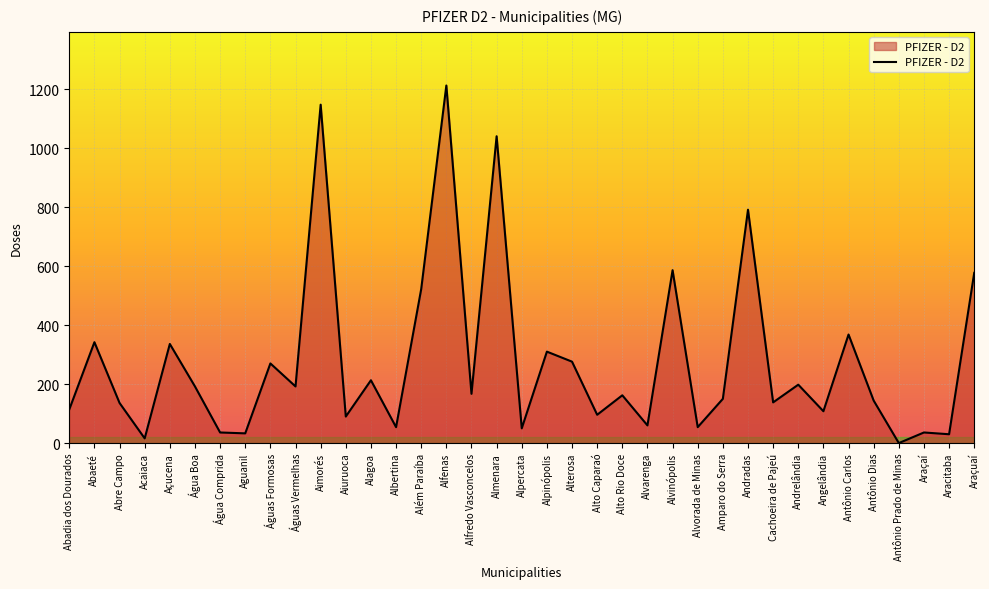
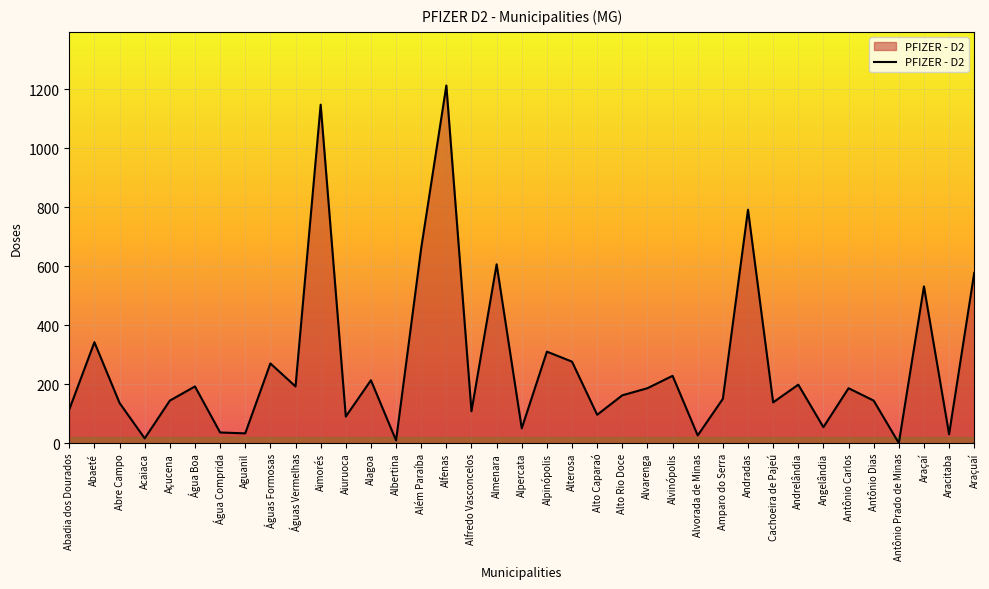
  {
    "Abadia dos Dourados": 110,
    "Abaeté": 340,
    "Abre Campo": 140,
    "Acaiaca": 20,
-   "Açucena": 340,
+   "Açucena": 140,
    "Água Boa": 190,
    "Água Comprida": 40,
    "Aguanil": 30,
    "Águas Formosas": 270,
    "Águas Vermelhas": 190,
    "Aimorés": 1150,
    "Aiuruoca": 90,
    "Alagoa": 210,
-   "Albertina": 50,
-   "Além Paraíba": 520,
+   "Albertina": 10,
+   "Além Paraíba": 660,
    "Alfenas": 1210,
-   "Alfredo Vasconcelos": 170,
-   "Almenara": 1040,
+   "Alfredo Vasconcelos": 110,
+   "Almenara": 610,
    "Alpercata": 50,
    "Alpinópolis": 310,
    "Alterosa": 280,
    "Alto Caparaó": 100,
    "Alto Rio Doce": 160,
-   "Alvarenga": 60,
-   "Alvinópolis": 590,
-   "Alvorada de Minas": 50,
+   "Alvarenga": 190,
+   "Alvinópolis": 230,
+   "Alvorada de Minas": 30,
    "Amparo do Serra": 150,
    "Andradas": 790,
    "Cachoeira de Pajeú": 140,
    "Andrelândia": 200,
-   "Angelândia": 110,
-   "Antônio Carlos": 370,
+   "Angelândia": 50,
+   "Antônio Carlos": 190,
    "Antônio Dias": 140,
    "Antônio Prado de Minas": 0,
-   "Araçaí": 40,
+   "Araçaí": 530,
    "Aracitaba": 30,
    "Araçuaí": 580
  }
